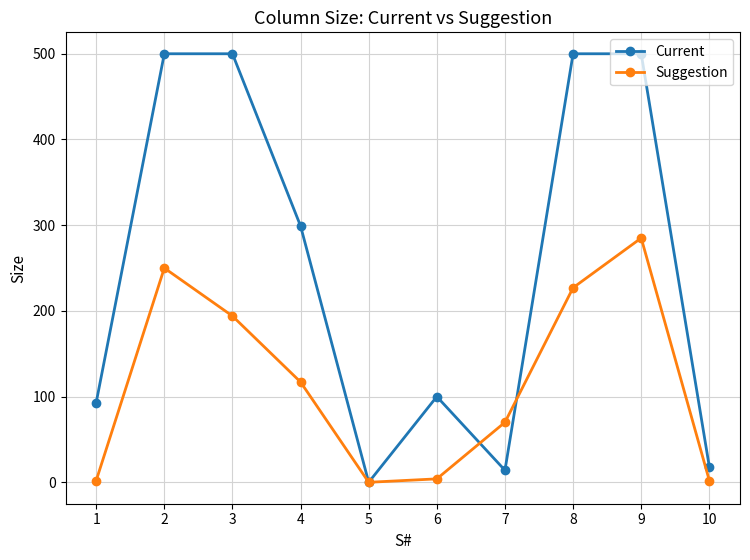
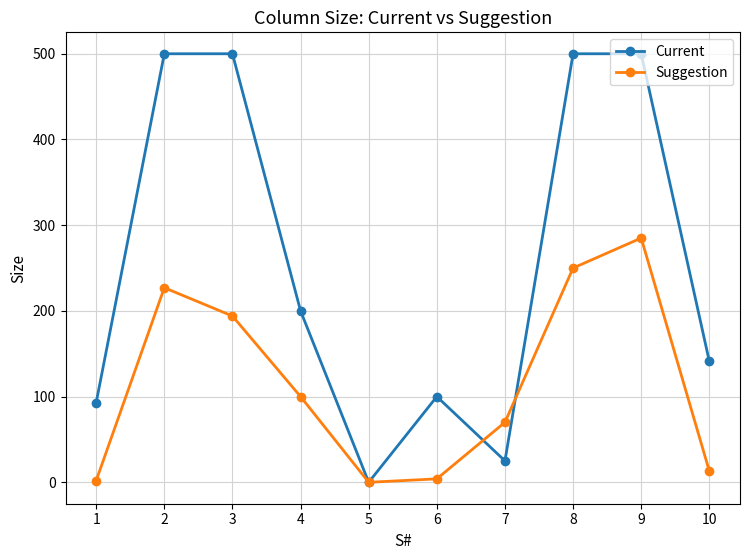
  {
    "Current": {
      "1": 90,
      "2": 500,
      "3": 500,
-     "4": 300,
+     "4": 200,
      "6": 100,
-     "7": 10,
+     "7": 30,
      "8": 500,
-     "10": 20
+     "10": 140
    },
    "Suggestion": {
      "1": 0,
-     "2": 250,
+     "2": 230,
      "3": 190,
-     "4": 120,
+     "4": 100,
      "6": 0,
      "7": 70,
-     "8": 230,
+     "8": 250,
      "9": 290,
-     "10": 0
+     "10": 10
    }
  }
